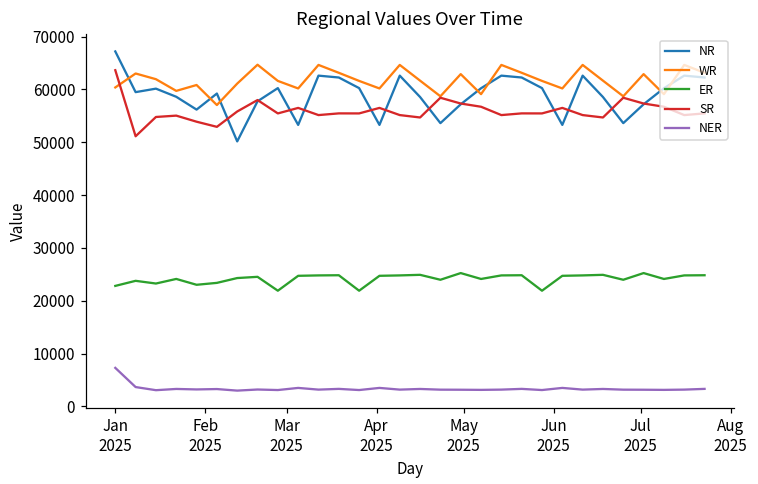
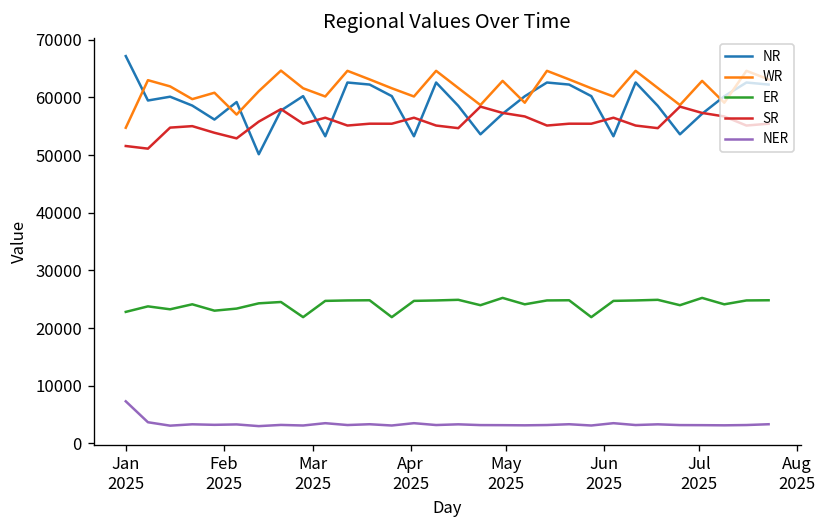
  {
    "NR": {
      "Jan 2025": 67000
    },
    "WR": {
-     "Jan 2025": 60000
+     "Jan 2025": 55000
    },
    "ER": {
      "Jan 2025": 23000
    },
    "SR": {
-     "Jan 2025": 64000
+     "Jan 2025": 52000
    },
    "NER": {
      "Jan 2025": 7000
    }
  }
